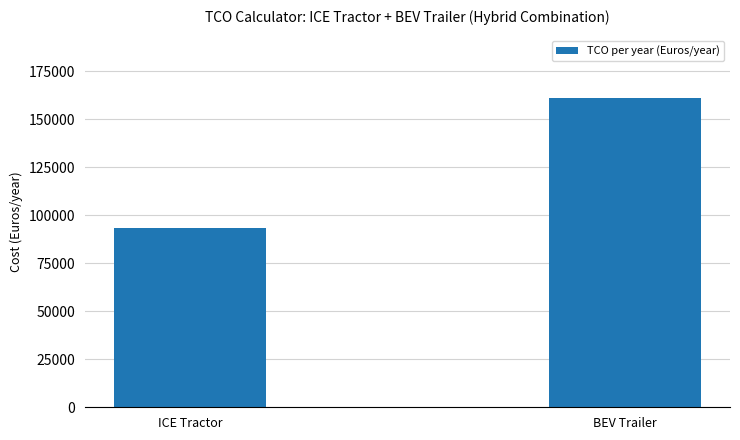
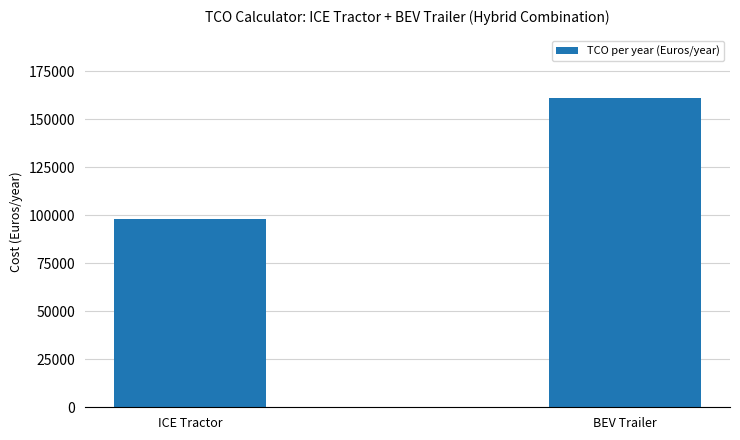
  {
-   "ICE Tractor": 94000,
+   "ICE Tractor": 98000,
    "BEV Trailer": 161000
  }
